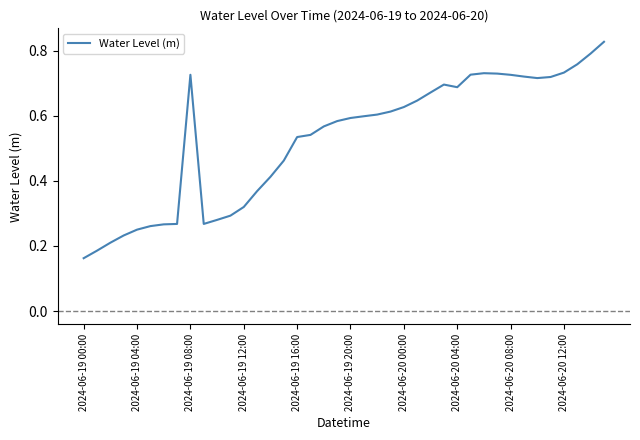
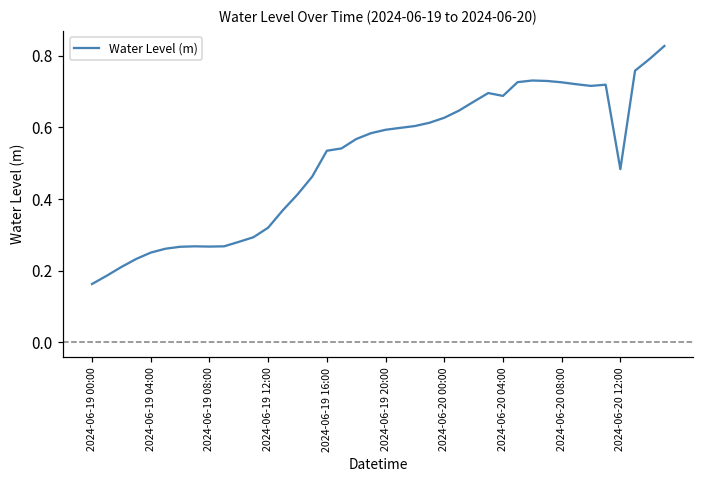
  {
    "2024-06-19 00:00": 0.16,
    "2024-06-19 04:00": 0.25,
-   "2024-06-19 08:00": 0.73,
+   "2024-06-19 08:00": 0.27,
    "2024-06-19 12:00": 0.32,
    "2024-06-19 16:00": 0.53,
    "2024-06-19 20:00": 0.59,
    "2024-06-20 00:00": 0.63,
    "2024-06-20 04:00": 0.69,
    "2024-06-20 08:00": 0.73,
-   "2024-06-20 12:00": 0.73
+   "2024-06-20 12:00": 0.48
  }
